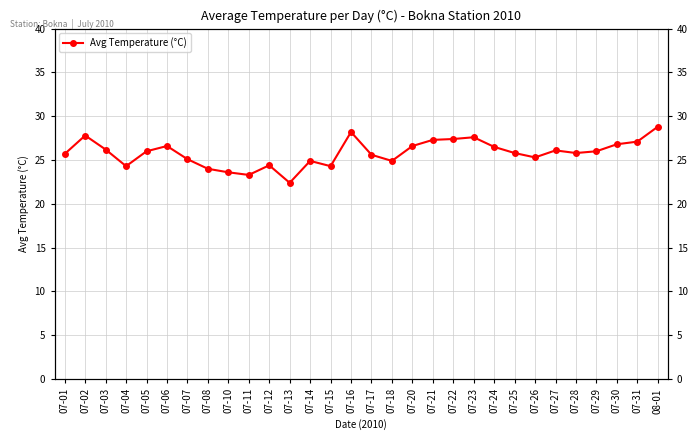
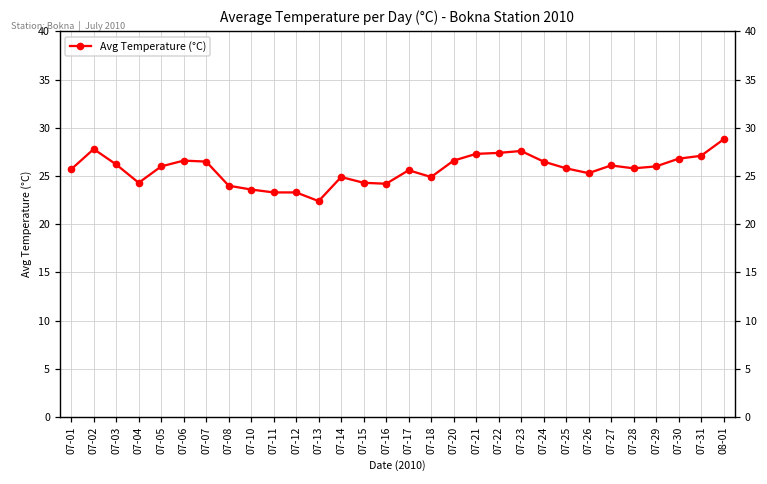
  {
    "07-01": 26,
    "07-02": 28,
    "07-03": 26,
    "07-04": 24,
    "07-05": 26,
    "07-06": 27,
-   "07-07": 25,
+   "07-07": 27,
    "07-08": 24,
    "07-10": 24,
    "07-11": 23,
-   "07-12": 24,
+   "07-12": 23,
    "07-13": 22,
    "07-14": 25,
    "07-15": 24,
-   "07-16": 28,
+   "07-16": 24,
    "07-17": 26,
    "07-18": 25,
    "07-20": 27,
    "07-21": 27,
    "07-22": 27,
    "07-23": 28,
    "07-24": 27,
    "07-25": 26,
    "07-26": 25,
    "07-27": 26,
    "07-28": 26,
    "07-29": 26,
    "07-30": 27,
    "07-31": 27,
    "08-01": 29
  }
